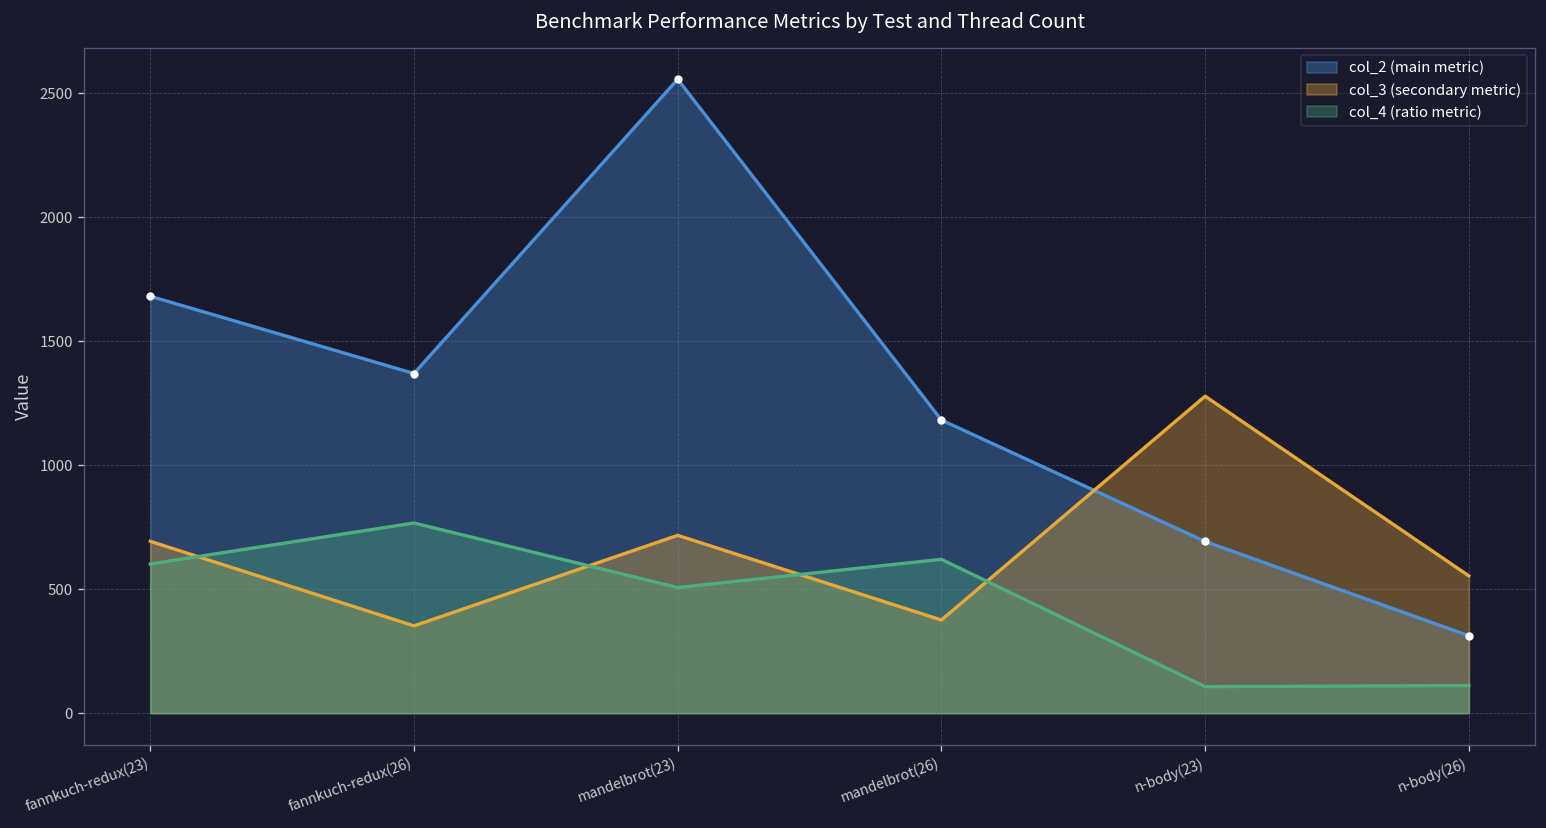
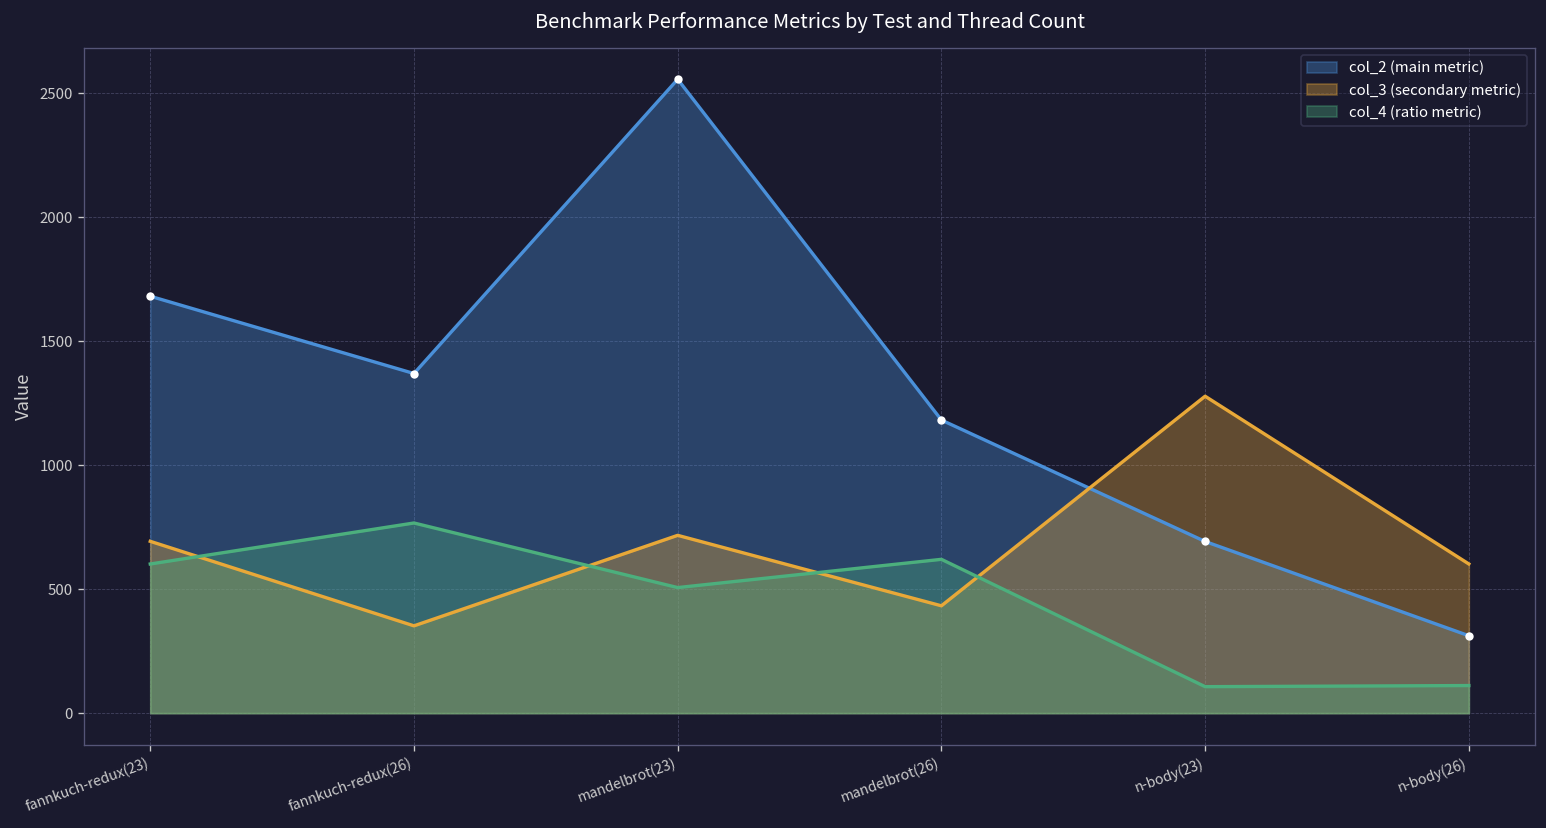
  {
    "col_3 (secondary metric)": {
      "fannkuch-redux(23)": 690,
      "fannkuch-redux(26)": 350,
      "mandelbrot(23)": 720,
-     "mandelbrot(26)": 380,
+     "mandelbrot(26)": 430,
      "n-body(23)": 1280,
-     "n-body(26)": 550
+     "n-body(26)": 600
    }
  }
